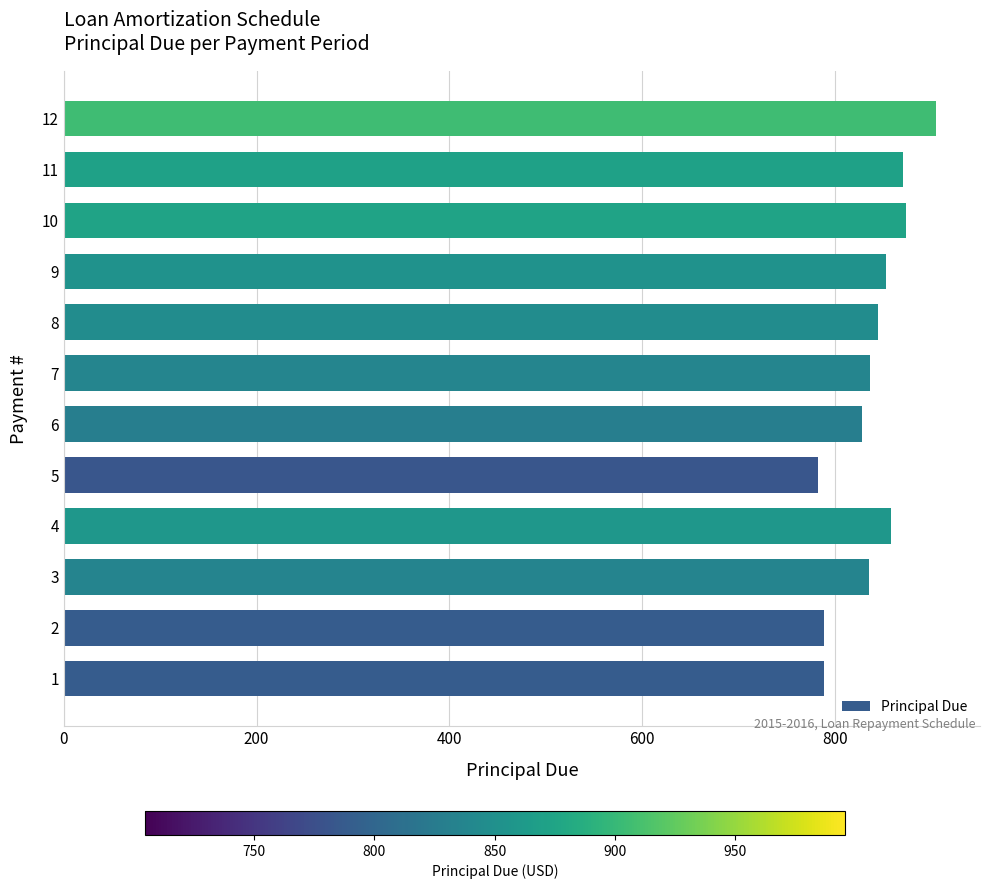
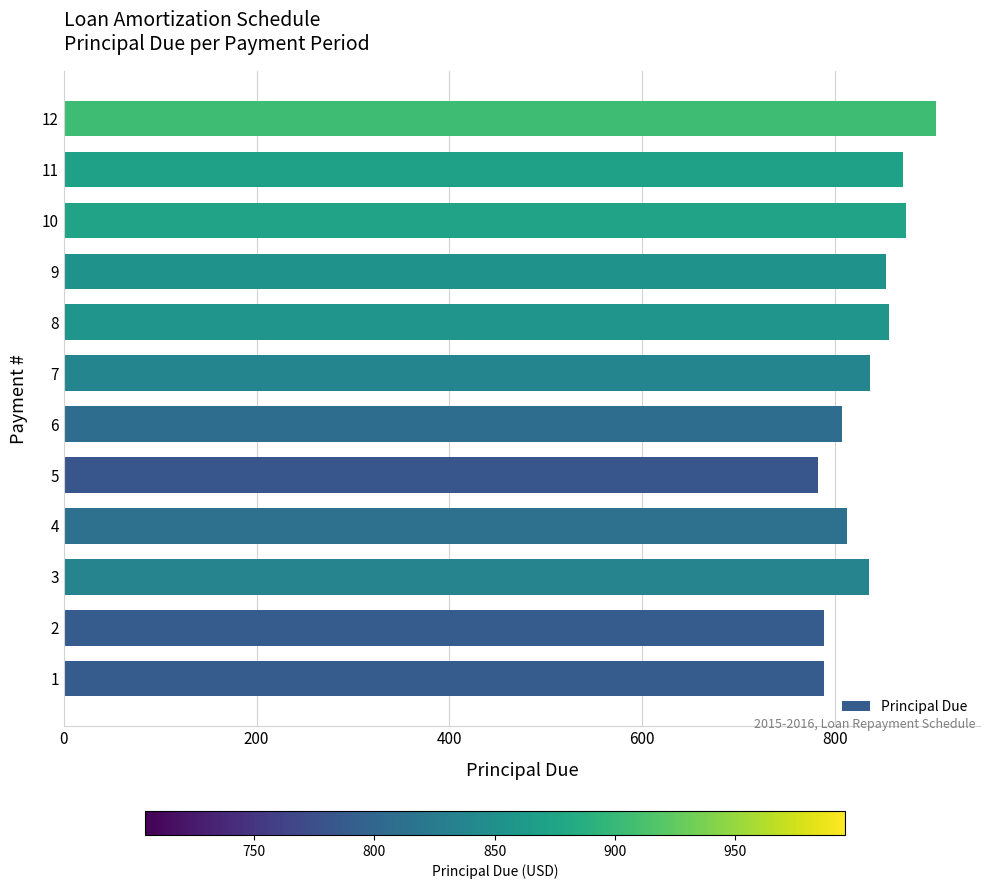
  {
    "12": 910,
    "11": 870,
    "10": 870,
    "9": 850,
-   "8": 850,
+   "8": 860,
    "7": 840,
-   "6": 830,
+   "6": 810,
    "5": 780,
-   "4": 860,
+   "4": 810,
    "3": 840,
    "2": 790,
    "1": 790
  }
